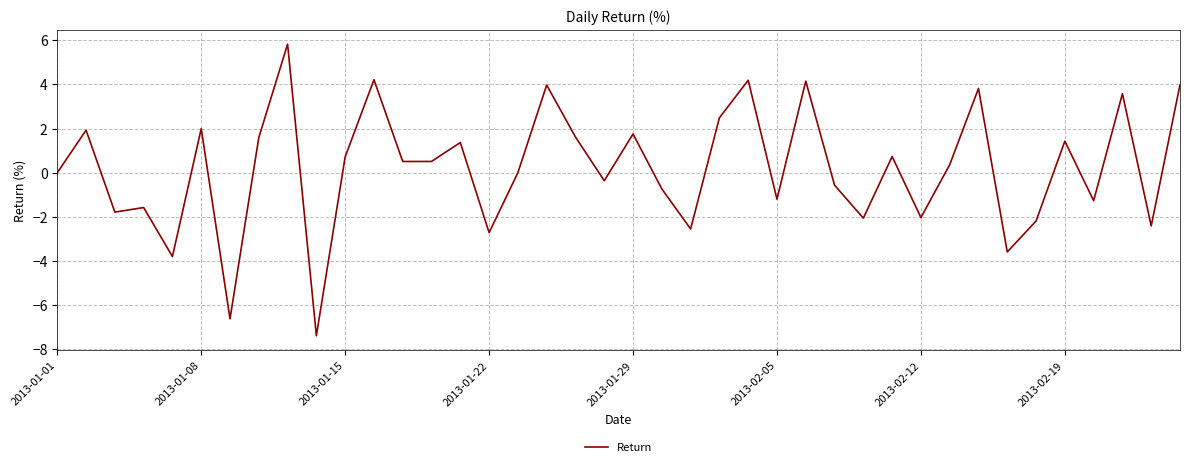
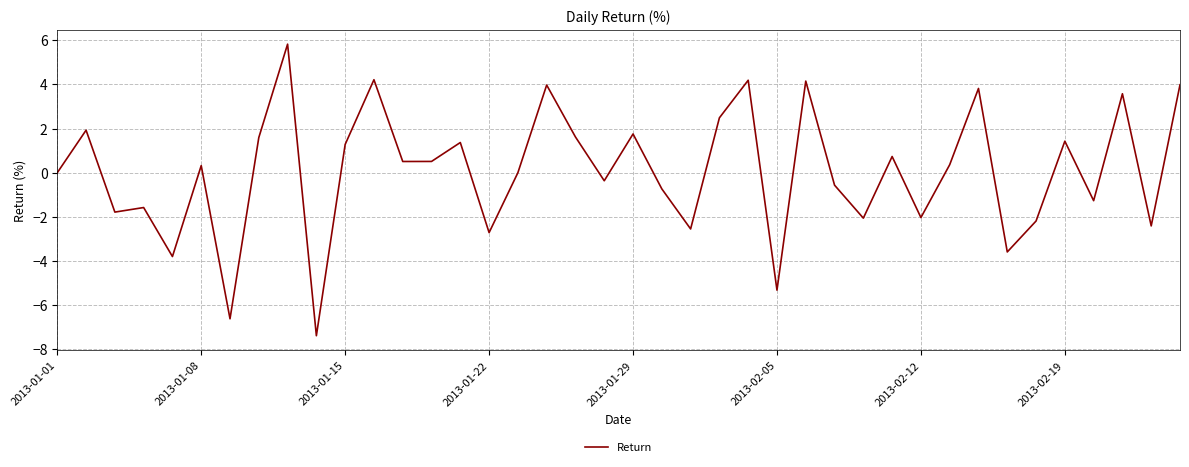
  {
    "2013-01-01": 0.0,
-   "2013-01-08": 2.0,
-   "2013-01-15": 0.7,
+   "2013-01-08": 0.3,
+   "2013-01-15": 1.3,
    "2013-01-22": -2.7,
    "2013-01-29": 1.8,
-   "2013-02-05": -1.2,
+   "2013-02-05": -5.3,
    "2013-02-12": -2.0,
    "2013-02-19": 1.4
  }
